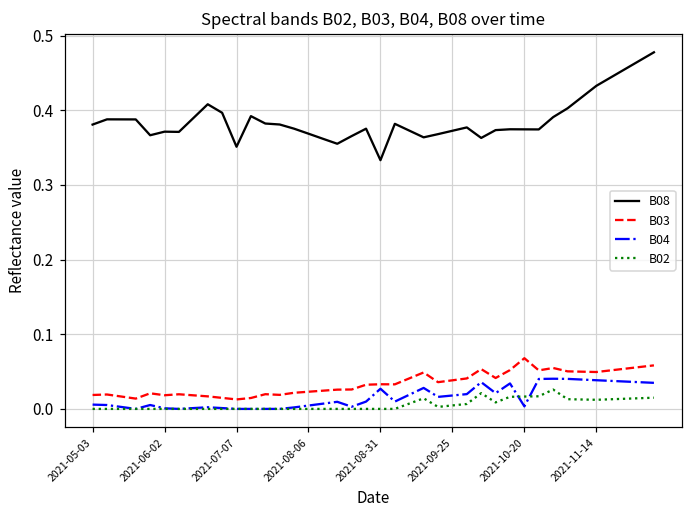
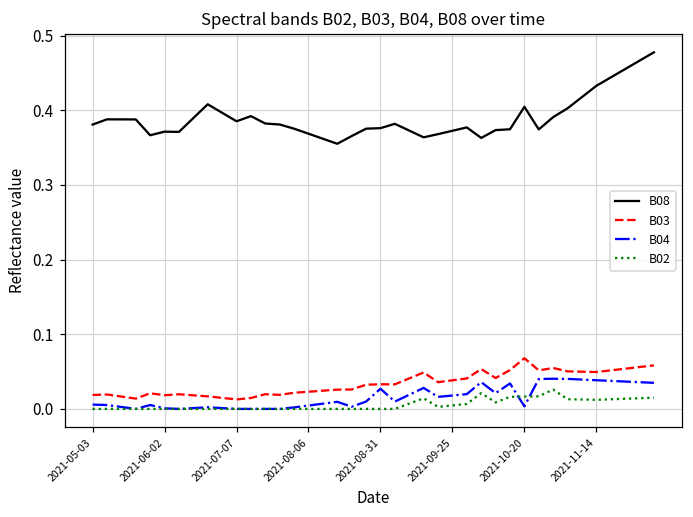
  {
    "B08": {
      "2021-05-03": 0.38,
      "2021-06-02": 0.37,
-     "2021-07-07": 0.35,
+     "2021-07-07": 0.39,
      "2021-08-06": 0.37,
-     "2021-08-31": 0.33,
+     "2021-08-31": 0.38,
      "2021-09-25": 0.37,
-     "2021-10-20": 0.37,
+     "2021-10-20": 0.40,
      "2021-11-14": 0.43
    },
    "B03": {
      "2021-05-03": 0.02,
      "2021-06-02": 0.02,
      "2021-07-07": 0.01,
      "2021-08-06": 0.02,
      "2021-08-31": 0.03,
      "2021-09-25": 0.04,
      "2021-10-20": 0.07,
      "2021-11-14": 0.05
    },
    "B04": {
      "2021-05-03": 0.01,
      "2021-08-06": 0.00,
      "2021-08-31": 0.03,
      "2021-09-25": 0.02,
      "2021-10-20": 0.00,
      "2021-11-14": 0.04
    },
    "B02": {
      "2021-05-03": 0.00,
      "2021-08-06": 0.00,
      "2021-08-31": 0.00,
      "2021-09-25": 0.00,
      "2021-10-20": 0.02,
      "2021-11-14": 0.01
    }
  }
